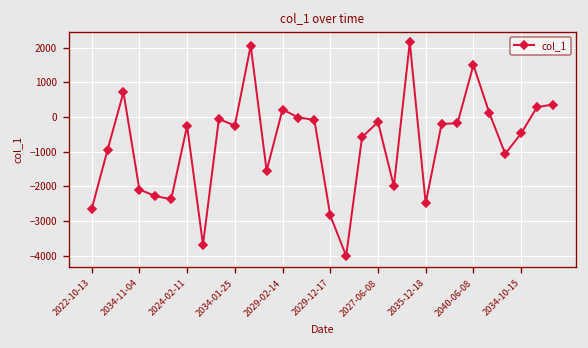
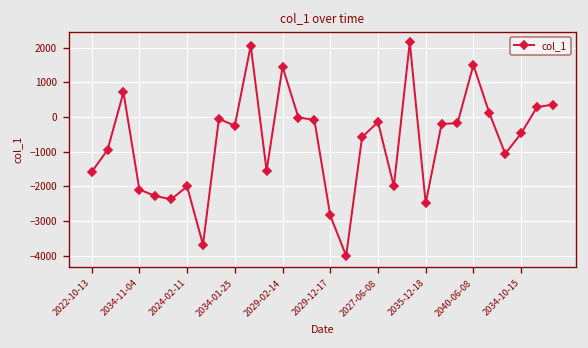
  {
-   "2022-10-13": -2700,
+   "2022-10-13": -1600,
    "2034-11-04": -2100,
-   "2024-02-11": -300,
+   "2024-02-11": -2000,
    "2034-01-25": -200,
-   "2029-02-14": 200,
+   "2029-02-14": 1400,
    "2029-12-17": -2800,
    "2027-06-08": -100,
    "2035-12-18": -2500,
    "2040-06-08": 1500,
    "2034-10-15": -500
  }
